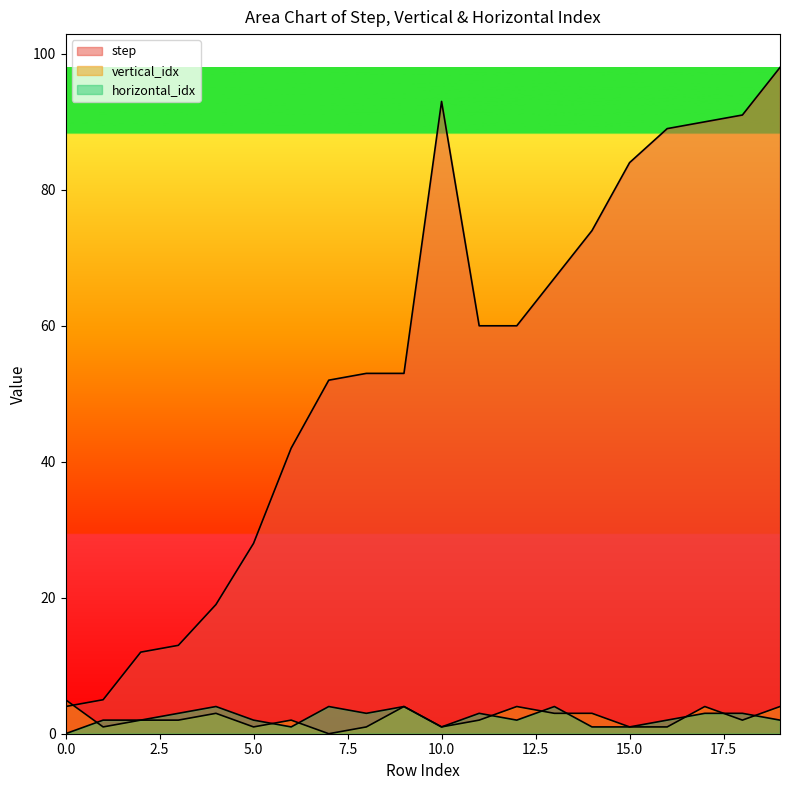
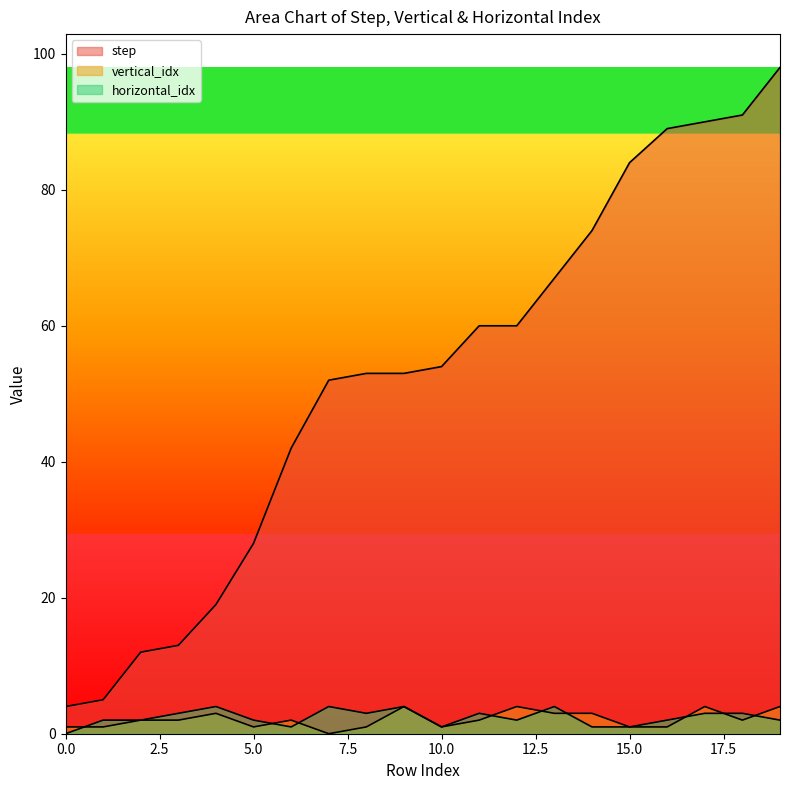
  {
    "step": {
      "0.0": 4,
      "5.0": 28,
-     "10.0": 93,
+     "10.0": 54,
      "15.0": 84
    },
    "vertical_idx": {
-     "0.0": 5,
+     "0.0": 1,
      "5.0": 1
    },
    "horizontal_idx": {
      "0.0": 0,
      "5.0": 2
    }
  }
